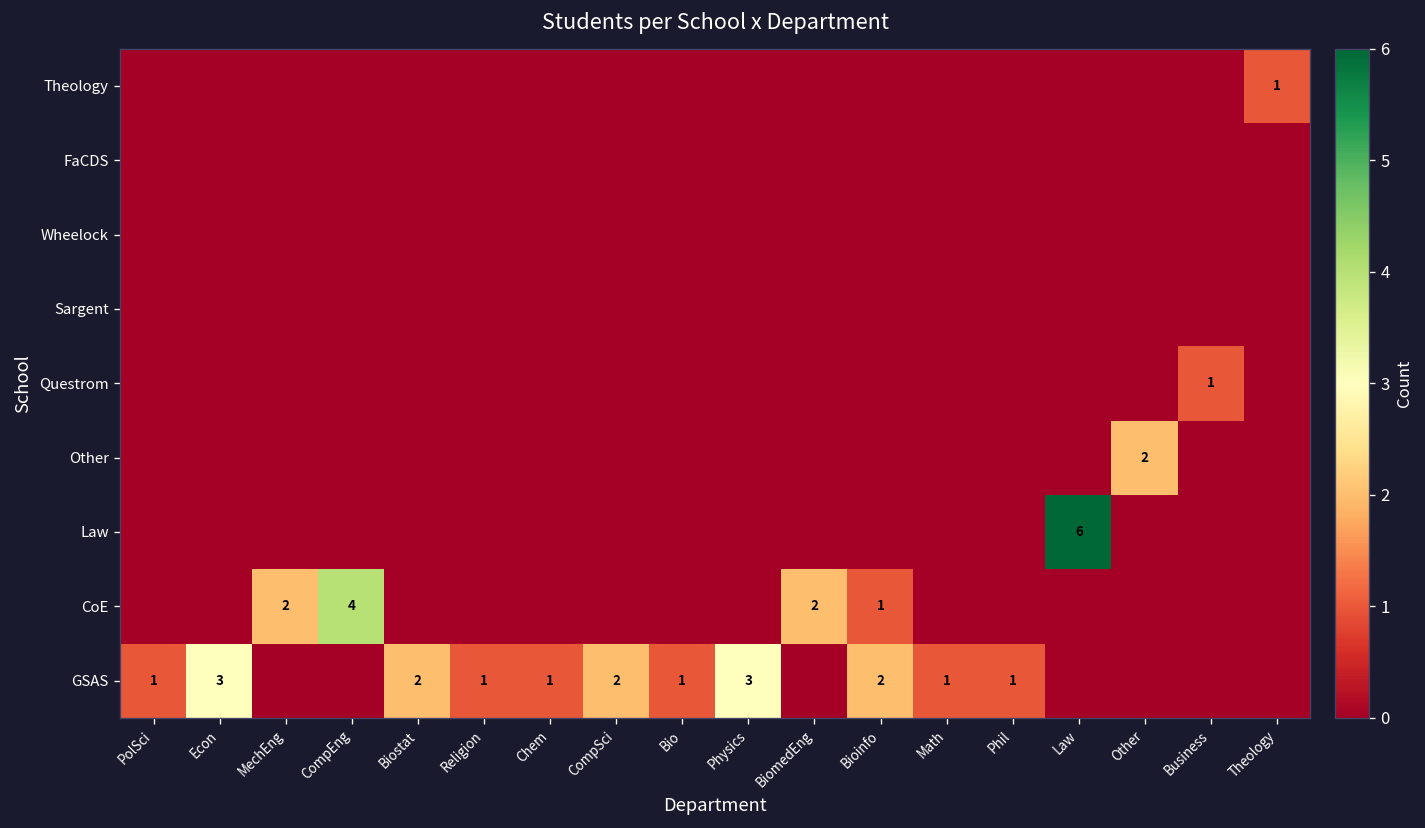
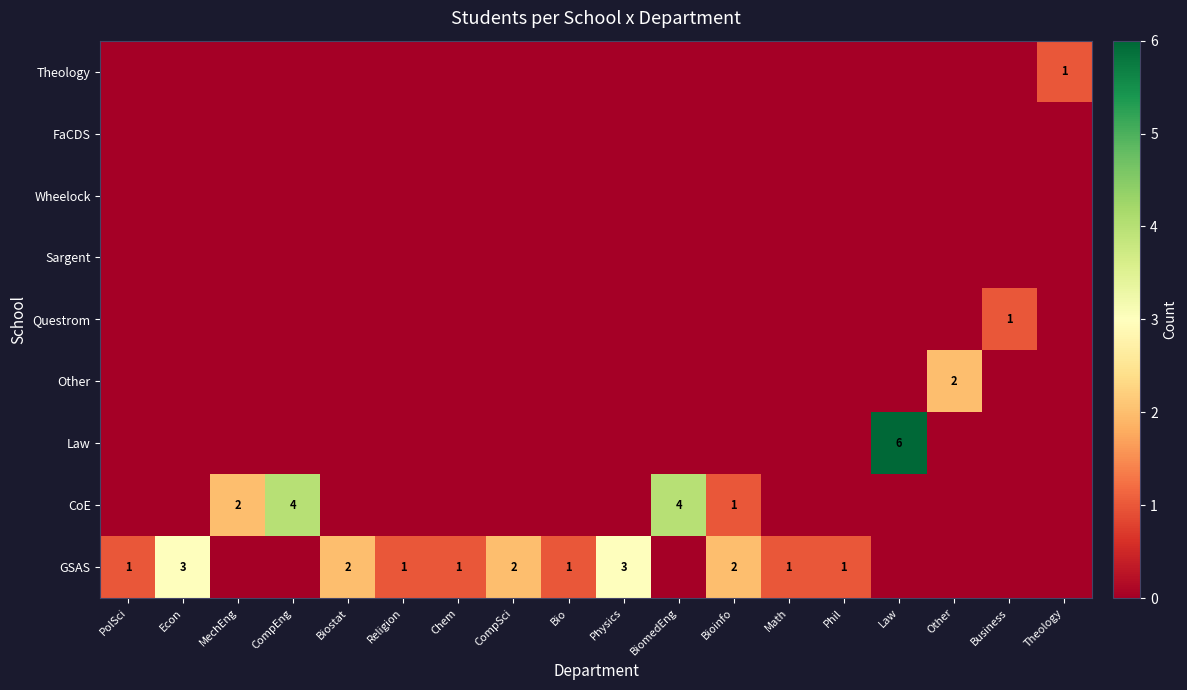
  {
    "Theology": {
      "Theology": 1
    },
    "Questrom": {
      "Business": 1
    },
    "Other": {
      "Other": 2
    },
    "Law": {
      "Law": 6
    },
    "CoE": {
      "MechEng": 2,
      "CompEng": 4,
-     "BiomedEng": 2,
+     "BiomedEng": 4,
      "Bioinfo": 1
    },
    "GSAS": {
      "PolSci": 1,
      "Econ": 3,
      "Biostat": 2,
      "Religion": 1,
      "Chem": 1,
      "CompSci": 2,
      "Bio": 1,
      "Physics": 3,
      "Bioinfo": 2,
      "Math": 1,
      "Phil": 1
    }
  }
